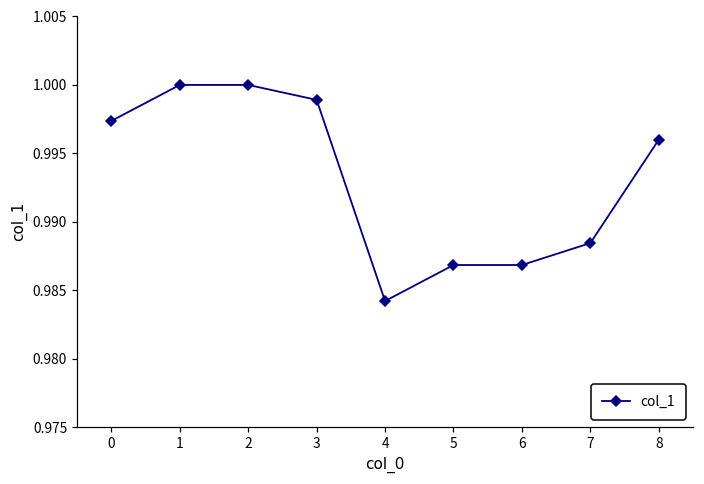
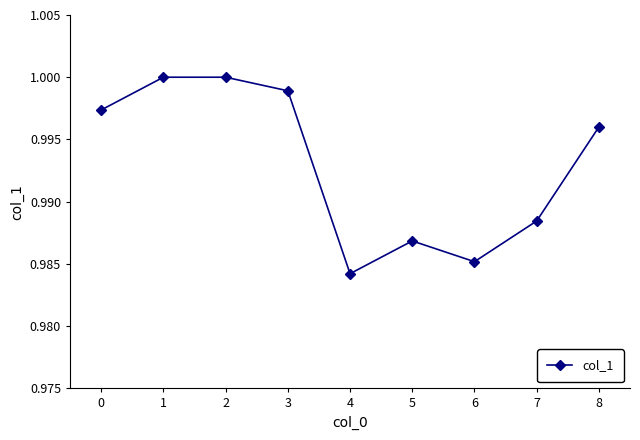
  {
    "0": 0.9974,
    "1": 1.0000,
    "2": 1.0000,
    "3": 0.9989,
    "4": 0.9842,
    "5": 0.9868,
-   "6": 0.9868,
+   "6": 0.9852,
    "7": 0.9884,
    "8": 0.9960
  }
